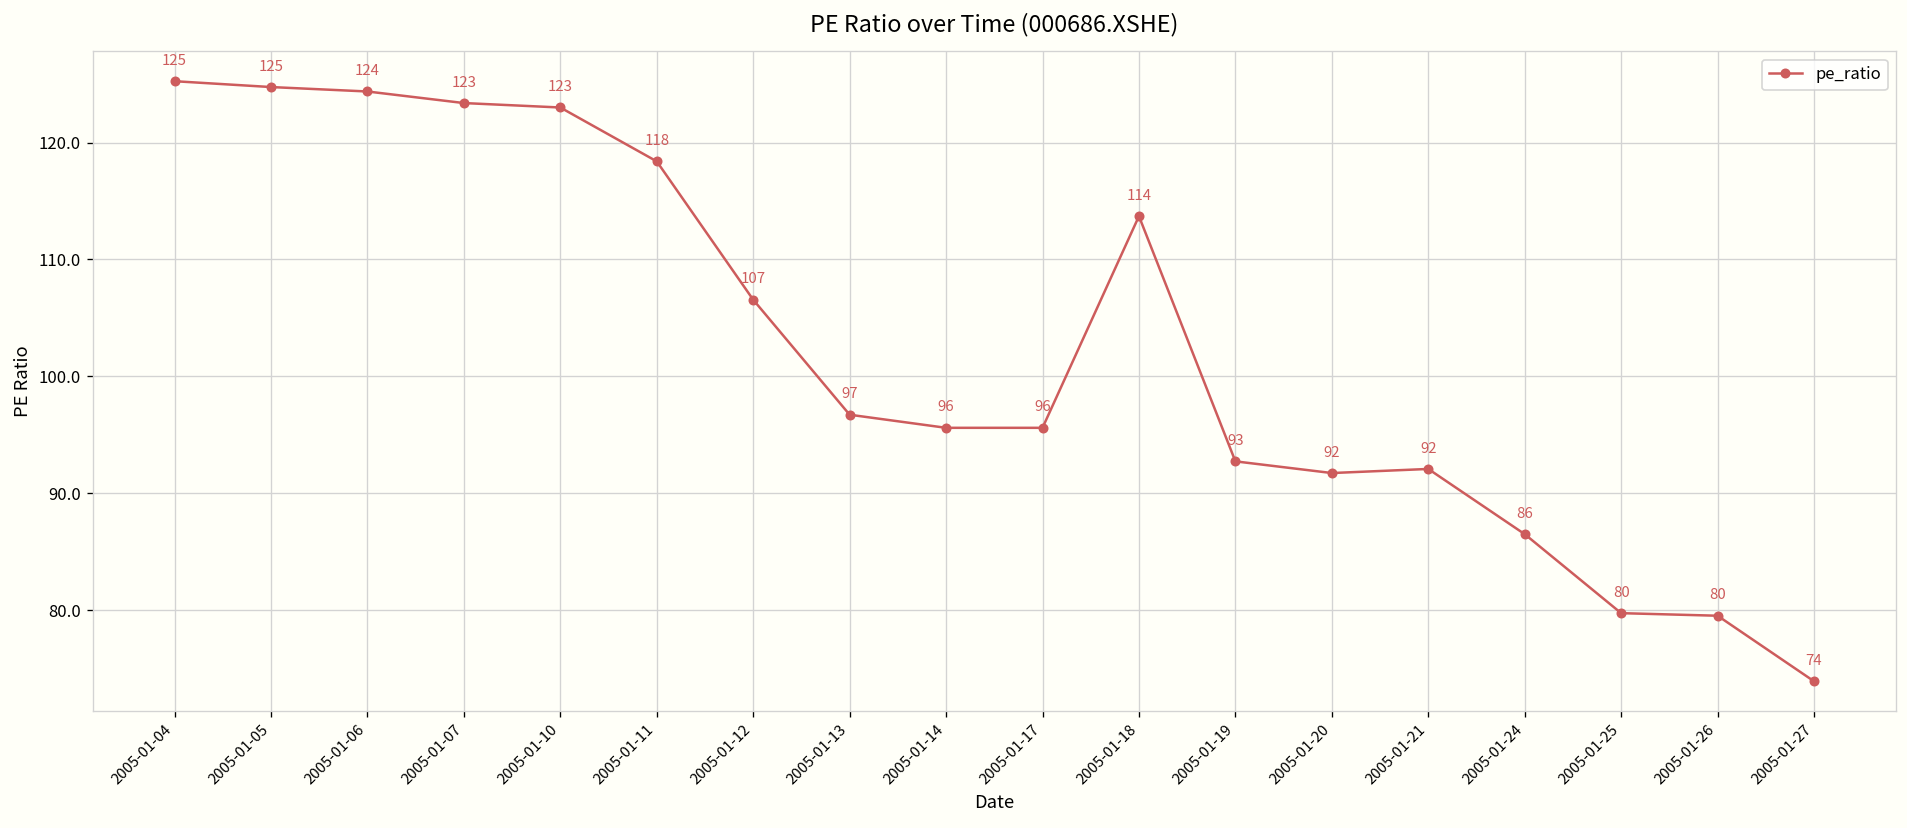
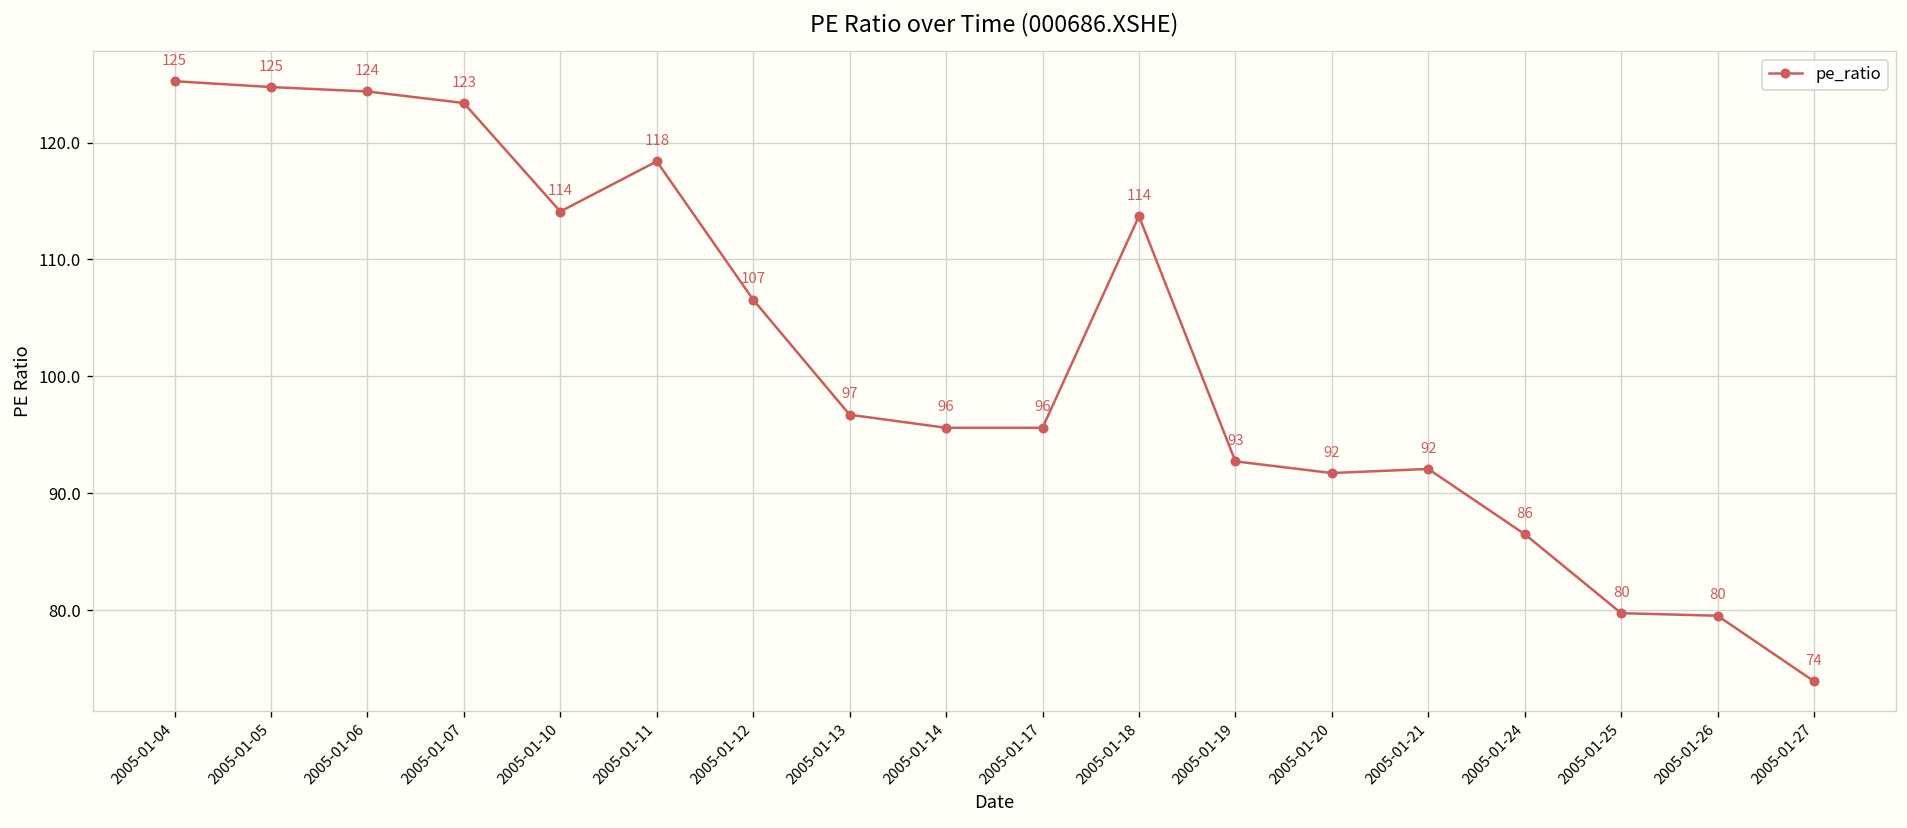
  {
    "2005-01-04": 125,
    "2005-01-05": 125,
    "2005-01-06": 124,
    "2005-01-07": 123,
-   "2005-01-10": 123,
+   "2005-01-10": 114,
    "2005-01-11": 118,
    "2005-01-12": 107,
    "2005-01-13": 97,
    "2005-01-14": 96,
    "2005-01-17": 96,
    "2005-01-18": 114,
    "2005-01-19": 93,
    "2005-01-20": 92,
    "2005-01-21": 92,
    "2005-01-24": 86,
    "2005-01-25": 80,
    "2005-01-26": 80,
    "2005-01-27": 74
  }
